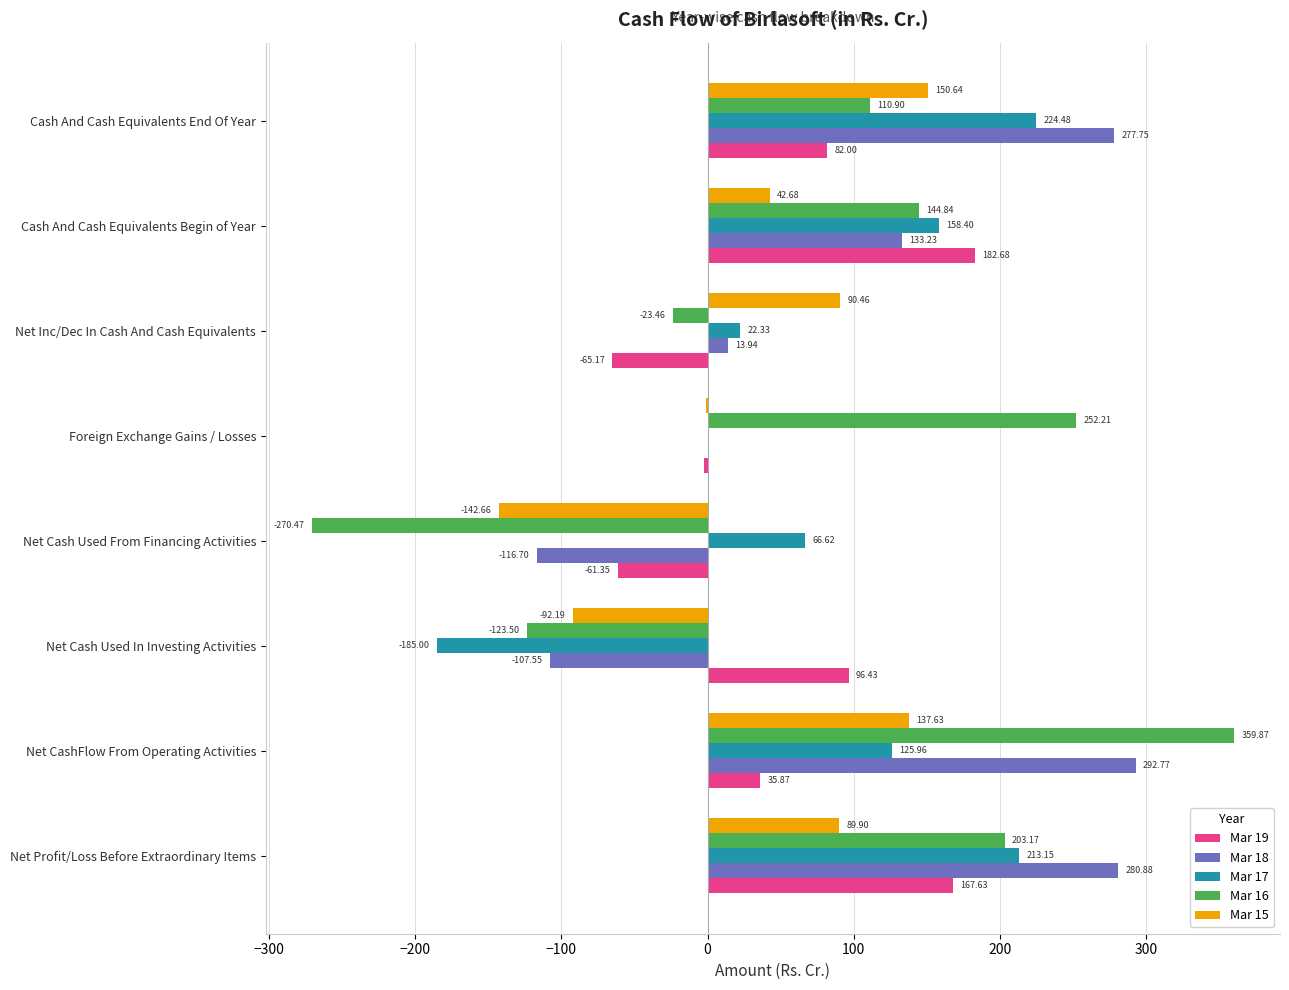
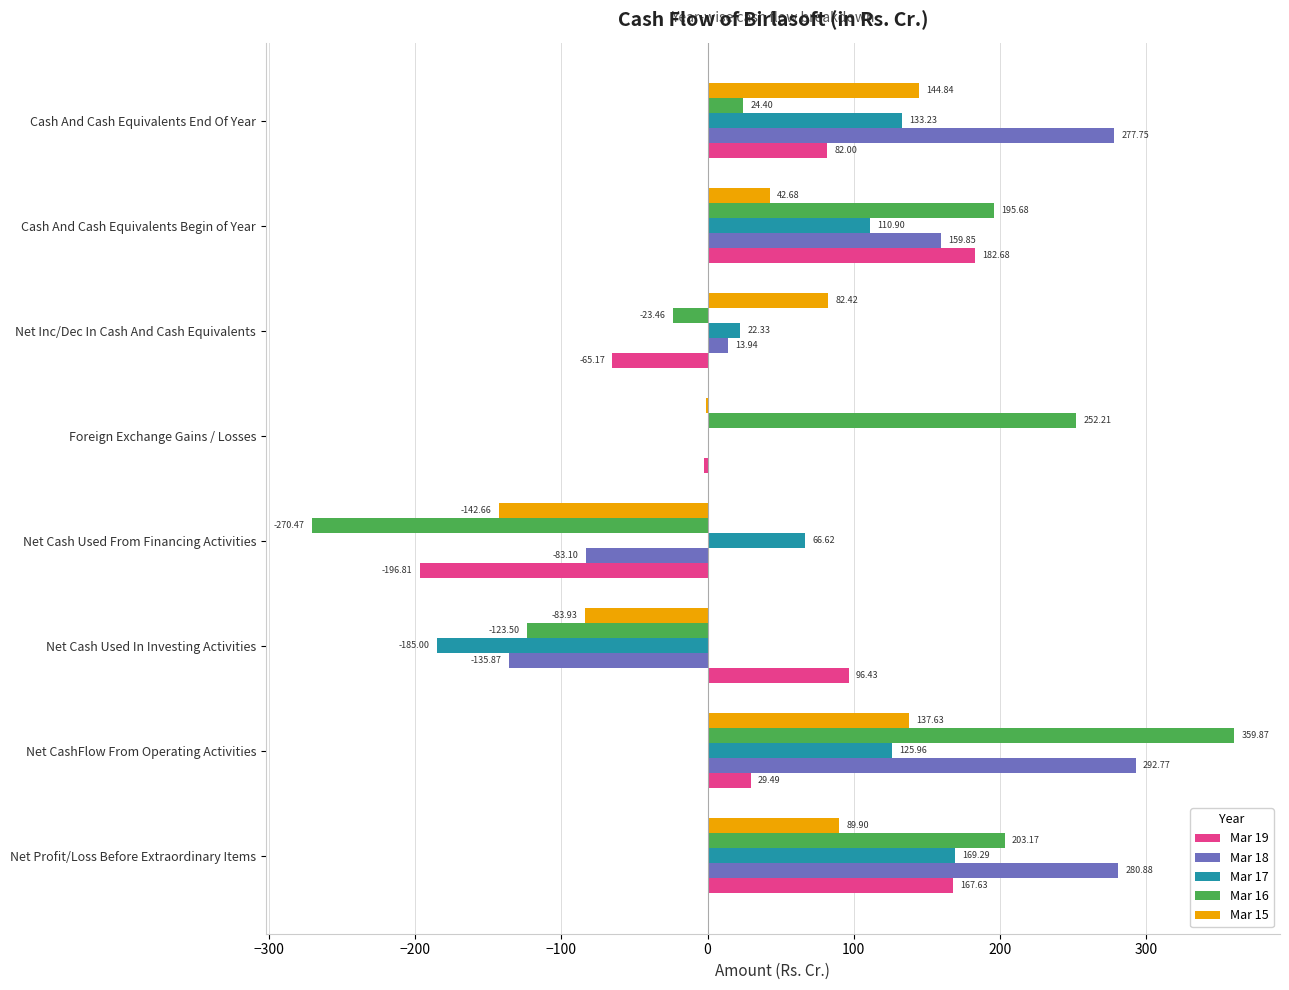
  {
    "Mar 19": {
      "Cash And Cash Equivalents End Of Year": 82.00,
      "Cash And Cash Equivalents Begin of Year": 182.68,
      "Net Inc/Dec In Cash And Cash Equivalents": -65.17,
-     "Net Cash Used From Financing Activities": -61.35,
+     "Net Cash Used From Financing Activities": -196.81,
      "Net Cash Used In Investing Activities": 96.43,
-     "Net CashFlow From Operating Activities": 35.87,
+     "Net CashFlow From Operating Activities": 29.49,
      "Net Profit/Loss Before Extraordinary Items": 167.63
    },
    "Mar 18": {
      "Cash And Cash Equivalents End Of Year": 277.75,
-     "Cash And Cash Equivalents Begin of Year": 133.23,
+     "Cash And Cash Equivalents Begin of Year": 159.85,
      "Net Inc/Dec In Cash And Cash Equivalents": 13.94,
-     "Net Cash Used From Financing Activities": -116.70,
-     "Net Cash Used In Investing Activities": -107.55,
+     "Net Cash Used From Financing Activities": -83.10,
+     "Net Cash Used In Investing Activities": -135.87,
      "Net CashFlow From Operating Activities": 292.77,
      "Net Profit/Loss Before Extraordinary Items": 280.88
    },
    "Mar 17": {
-     "Cash And Cash Equivalents End Of Year": 224.48,
-     "Cash And Cash Equivalents Begin of Year": 158.40,
+     "Cash And Cash Equivalents End Of Year": 133.23,
+     "Cash And Cash Equivalents Begin of Year": 110.90,
      "Net Inc/Dec In Cash And Cash Equivalents": 22.33,
      "Net Cash Used From Financing Activities": 66.62,
      "Net Cash Used In Investing Activities": -185.00,
      "Net CashFlow From Operating Activities": 125.96,
-     "Net Profit/Loss Before Extraordinary Items": 213.15
+     "Net Profit/Loss Before Extraordinary Items": 169.29
    },
    "Mar 16": {
-     "Cash And Cash Equivalents End Of Year": 110.90,
-     "Cash And Cash Equivalents Begin of Year": 144.84,
+     "Cash And Cash Equivalents End Of Year": 24.40,
+     "Cash And Cash Equivalents Begin of Year": 195.68,
      "Net Inc/Dec In Cash And Cash Equivalents": -23.46,
      "Foreign Exchange Gains / Losses": 252.21,
      "Net Cash Used From Financing Activities": -270.47,
      "Net Cash Used In Investing Activities": -123.50,
      "Net CashFlow From Operating Activities": 359.87,
      "Net Profit/Loss Before Extraordinary Items": 203.17
    },
    "Mar 15": {
-     "Cash And Cash Equivalents End Of Year": 150.64,
+     "Cash And Cash Equivalents End Of Year": 144.84,
      "Cash And Cash Equivalents Begin of Year": 42.68,
-     "Net Inc/Dec In Cash And Cash Equivalents": 90.46,
+     "Net Inc/Dec In Cash And Cash Equivalents": 82.42,
      "Net Cash Used From Financing Activities": -142.66,
-     "Net Cash Used In Investing Activities": -92.19,
+     "Net Cash Used In Investing Activities": -83.93,
      "Net CashFlow From Operating Activities": 137.63,
      "Net Profit/Loss Before Extraordinary Items": 89.90
    }
  }
